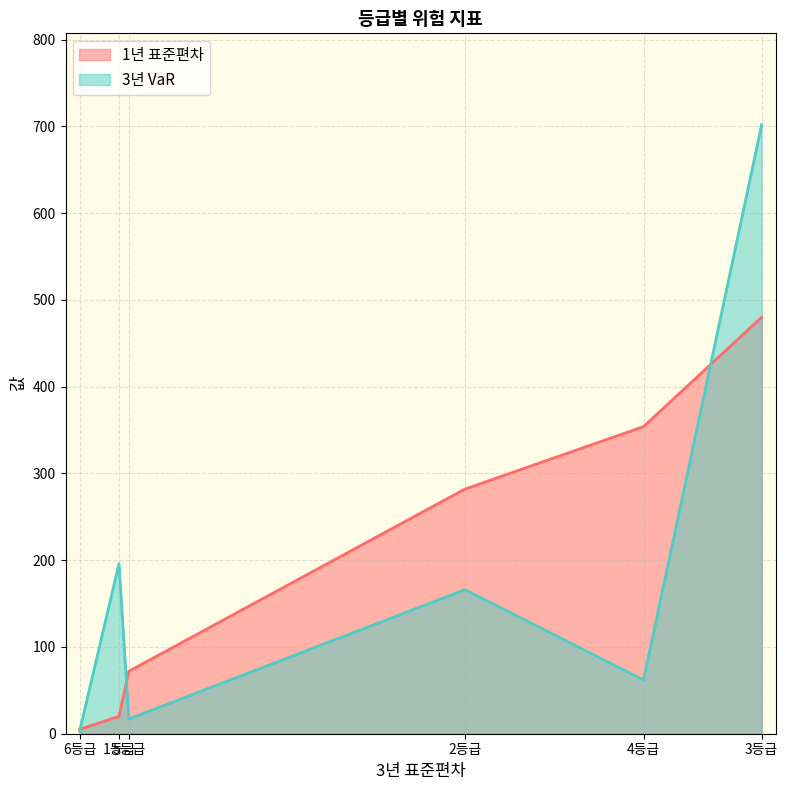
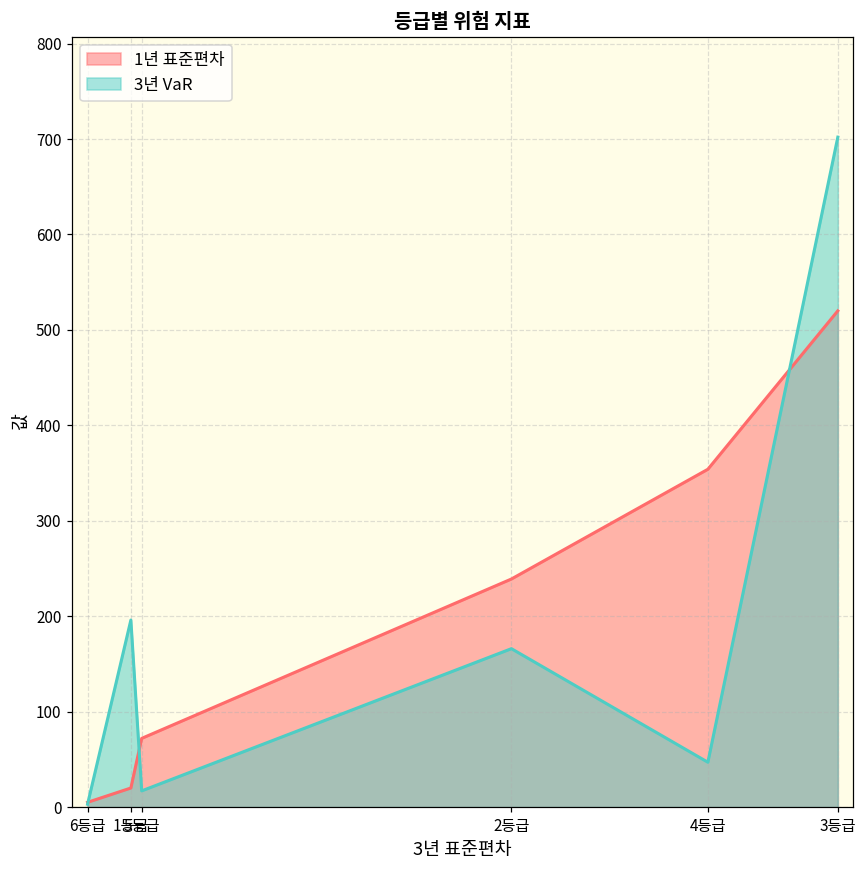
  {
    "1년 표준편차": {
-     "2등급": 280,
+     "2등급": 240,
      "4등급": 350,
-     "3등급": 480
+     "3등급": 520
    },
    "3년 VaR": {
      "2등급": 170,
-     "4등급": 60,
+     "4등급": 50,
      "3등급": 700
    }
  }
